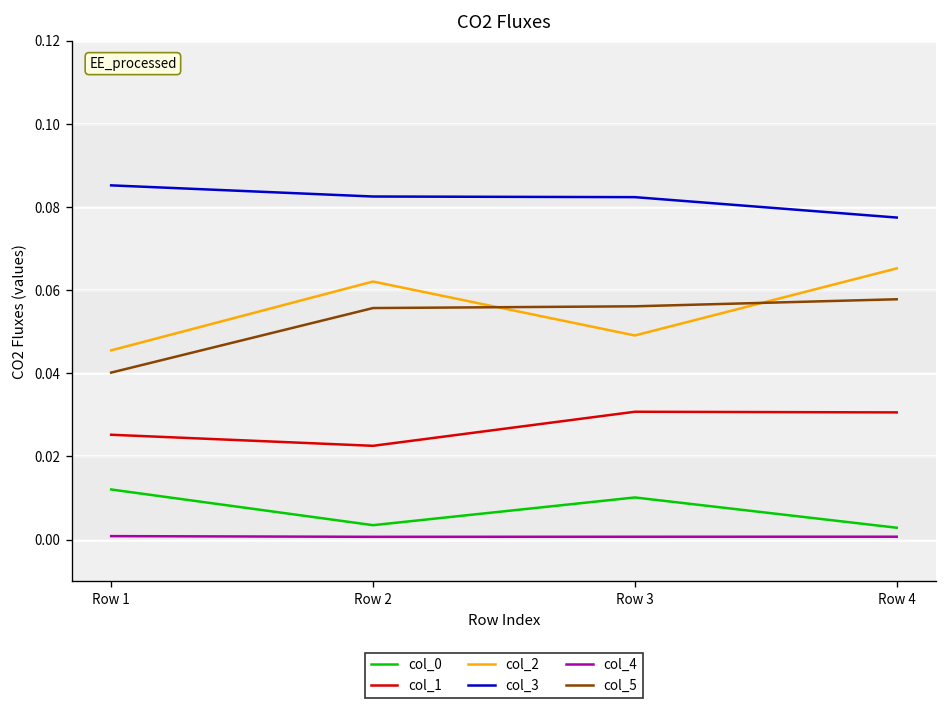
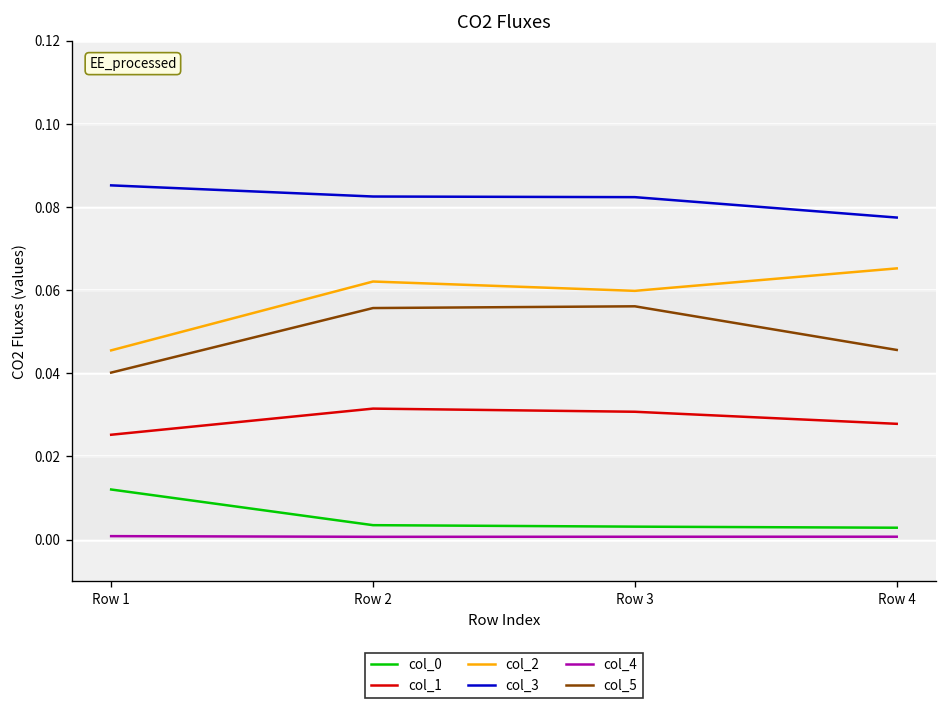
  {
    "col_0": {
      "Row 1": 0.012,
      "Row 2": 0.003,
-     "Row 3": 0.010,
+     "Row 3": 0.003,
      "Row 4": 0.003
    },
    "col_1": {
      "Row 1": 0.025,
-     "Row 2": 0.023,
+     "Row 2": 0.031,
      "Row 3": 0.031,
-     "Row 4": 0.031
+     "Row 4": 0.028
    },
    "col_2": {
      "Row 1": 0.045,
      "Row 2": 0.062,
-     "Row 3": 0.049,
+     "Row 3": 0.060,
      "Row 4": 0.065
    },
    "col_3": {
      "Row 1": 0.085,
      "Row 2": 0.083,
      "Row 3": 0.082,
      "Row 4": 0.077
    },
    "col_4": {
      "Row 1": 0.001,
      "Row 2": 0.001,
      "Row 3": 0.001,
      "Row 4": 0.001
    },
    "col_5": {
      "Row 1": 0.040,
      "Row 2": 0.056,
      "Row 3": 0.056,
-     "Row 4": 0.058
+     "Row 4": 0.046
    }
  }
